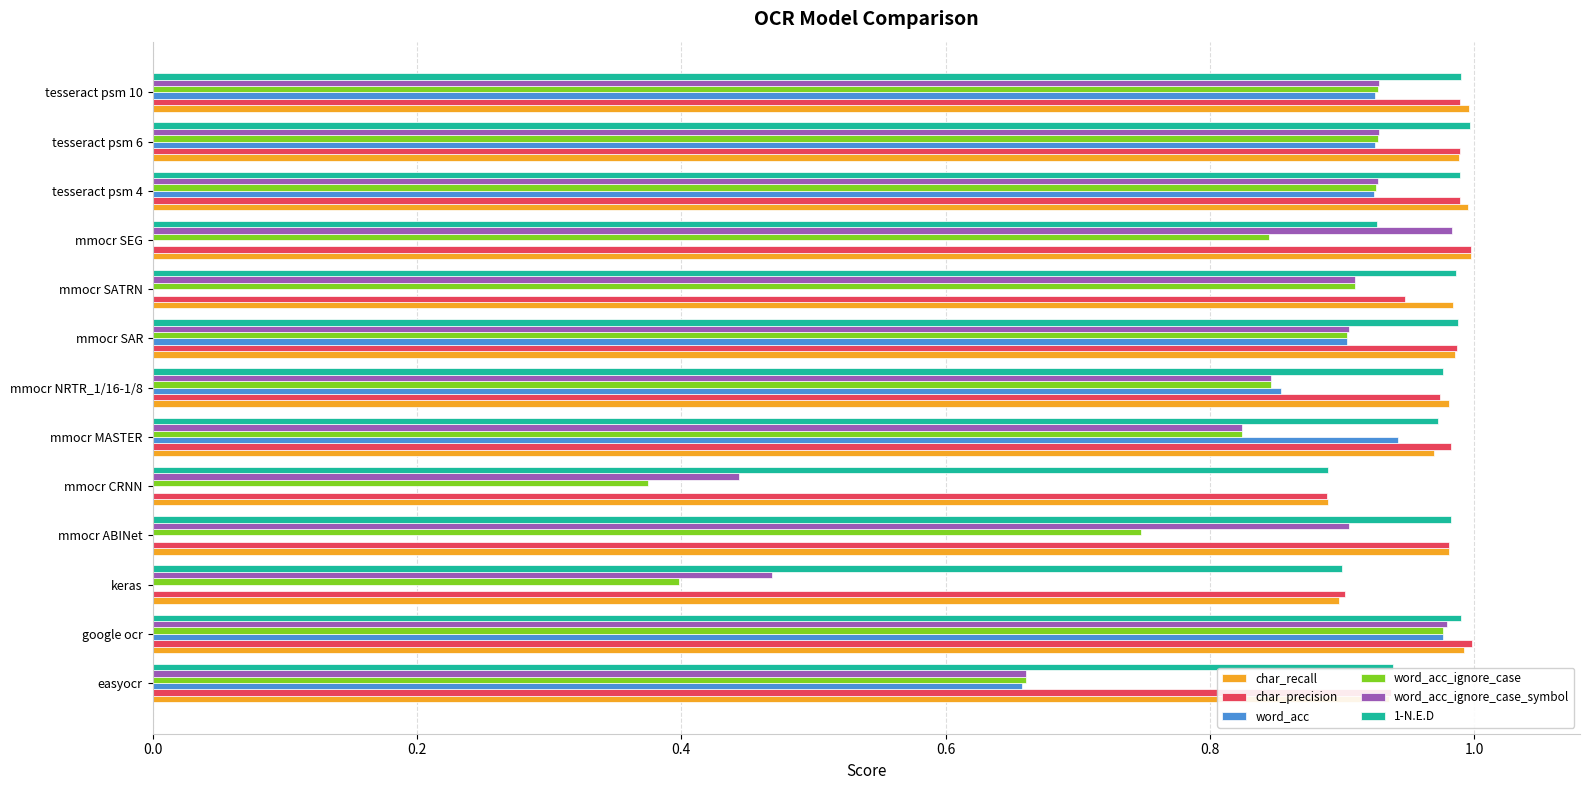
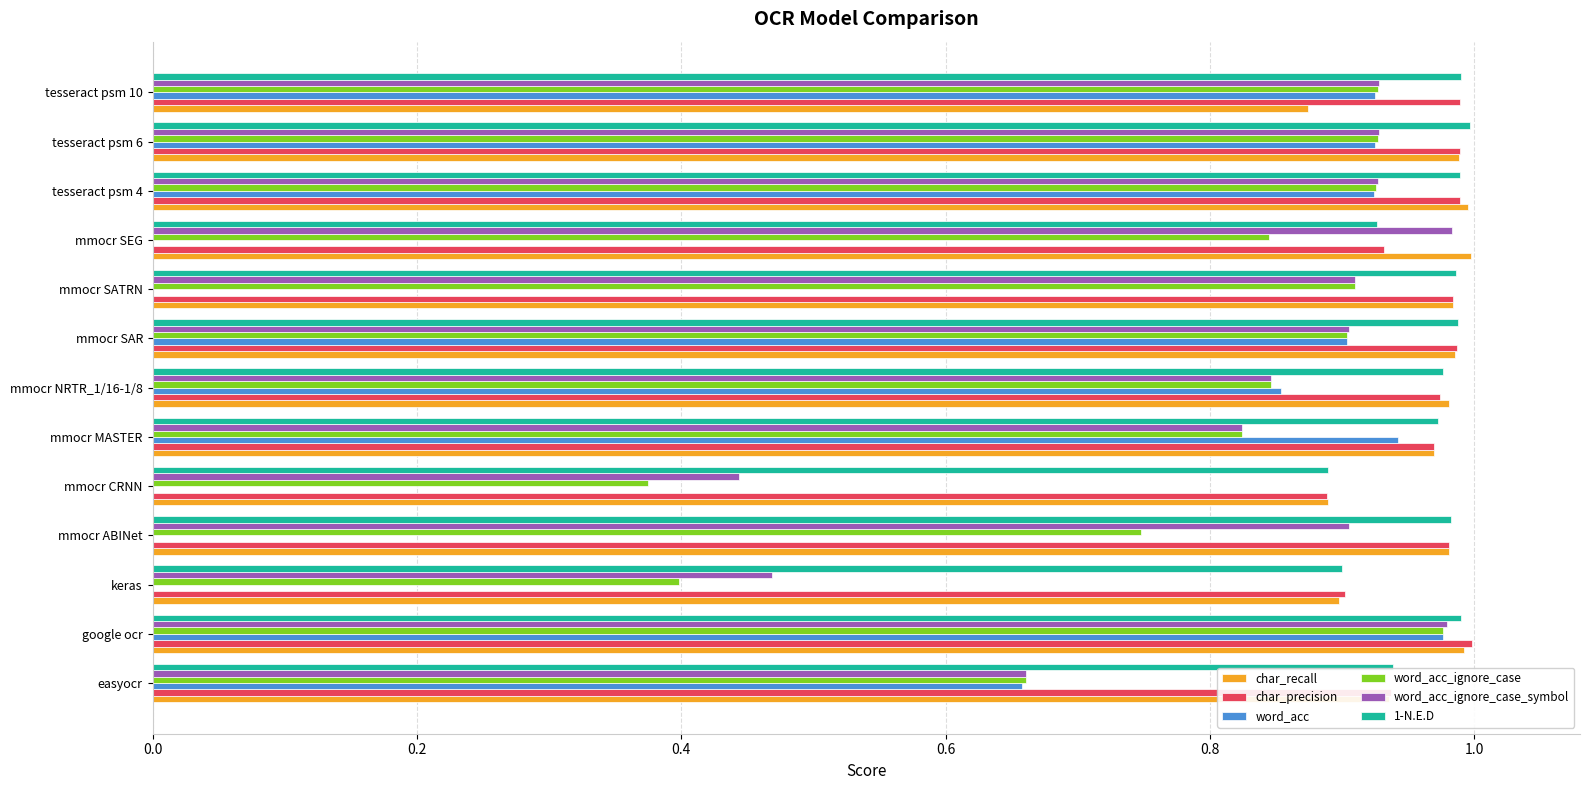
  {
    "char_recall": {
-     "tesseract psm 10": 0.996,
+     "tesseract psm 10": 0.874,
      "tesseract psm 6": 0.988,
      "tesseract psm 4": 0.996,
      "mmocr SEG": 0.998,
      "mmocr SATRN": 0.984,
      "mmocr SAR": 0.986,
      "mmocr NRTR_1/16-1/8": 0.981,
      "mmocr MASTER": 0.970,
      "mmocr CRNN": 0.889,
      "mmocr ABINet": 0.981,
      "keras": 0.897,
      "google ocr": 0.992
    },
    "char_precision": {
      "tesseract psm 10": 0.989,
      "tesseract psm 6": 0.989,
      "tesseract psm 4": 0.989,
-     "mmocr SEG": 0.998,
-     "mmocr SATRN": 0.947,
+     "mmocr SEG": 0.932,
+     "mmocr SATRN": 0.984,
      "mmocr SAR": 0.987,
      "mmocr NRTR_1/16-1/8": 0.974,
-     "mmocr MASTER": 0.982,
+     "mmocr MASTER": 0.969,
      "mmocr CRNN": 0.889,
      "mmocr ABINet": 0.981,
      "keras": 0.902,
      "google ocr": 0.998
    },
    "word_acc": {
      "tesseract psm 10": 0.925,
      "tesseract psm 6": 0.925,
      "tesseract psm 4": 0.924,
      "mmocr SEG": 0.000,
      "mmocr SATRN": 0.000,
      "mmocr SAR": 0.904,
      "mmocr NRTR_1/16-1/8": 0.854,
      "mmocr MASTER": 0.942,
      "mmocr CRNN": 0.000,
      "mmocr ABINet": 0.000,
      "keras": 0.000,
      "google ocr": 0.976,
      "easyocr": 0.658
    },
    "word_acc_ignore_case": {
      "tesseract psm 10": 0.927,
      "tesseract psm 6": 0.927,
      "tesseract psm 4": 0.926,
      "mmocr SEG": 0.845,
      "mmocr SATRN": 0.910,
      "mmocr SAR": 0.904,
      "mmocr NRTR_1/16-1/8": 0.846,
      "mmocr MASTER": 0.824,
      "mmocr CRNN": 0.375,
      "mmocr ABINet": 0.748,
      "keras": 0.398,
      "google ocr": 0.976,
      "easyocr": 0.661
    },
    "word_acc_ignore_case_symbol": {
      "tesseract psm 10": 0.928,
      "tesseract psm 6": 0.928,
      "tesseract psm 4": 0.927,
      "mmocr SEG": 0.983,
      "mmocr SATRN": 0.910,
      "mmocr SAR": 0.905,
      "mmocr NRTR_1/16-1/8": 0.846,
      "mmocr MASTER": 0.824,
      "mmocr CRNN": 0.444,
      "mmocr ABINet": 0.905,
      "keras": 0.469,
      "google ocr": 0.979,
      "easyocr": 0.661
    },
    "1-N.E.D": {
      "tesseract psm 10": 0.990,
      "tesseract psm 6": 0.997,
      "tesseract psm 4": 0.989,
      "mmocr SEG": 0.926,
      "mmocr SATRN": 0.986,
      "mmocr SAR": 0.988,
      "mmocr NRTR_1/16-1/8": 0.977,
      "mmocr MASTER": 0.973,
      "mmocr CRNN": 0.889,
      "mmocr ABINet": 0.983,
      "keras": 0.900,
      "google ocr": 0.990,
      "easyocr": 0.939
    }
  }
